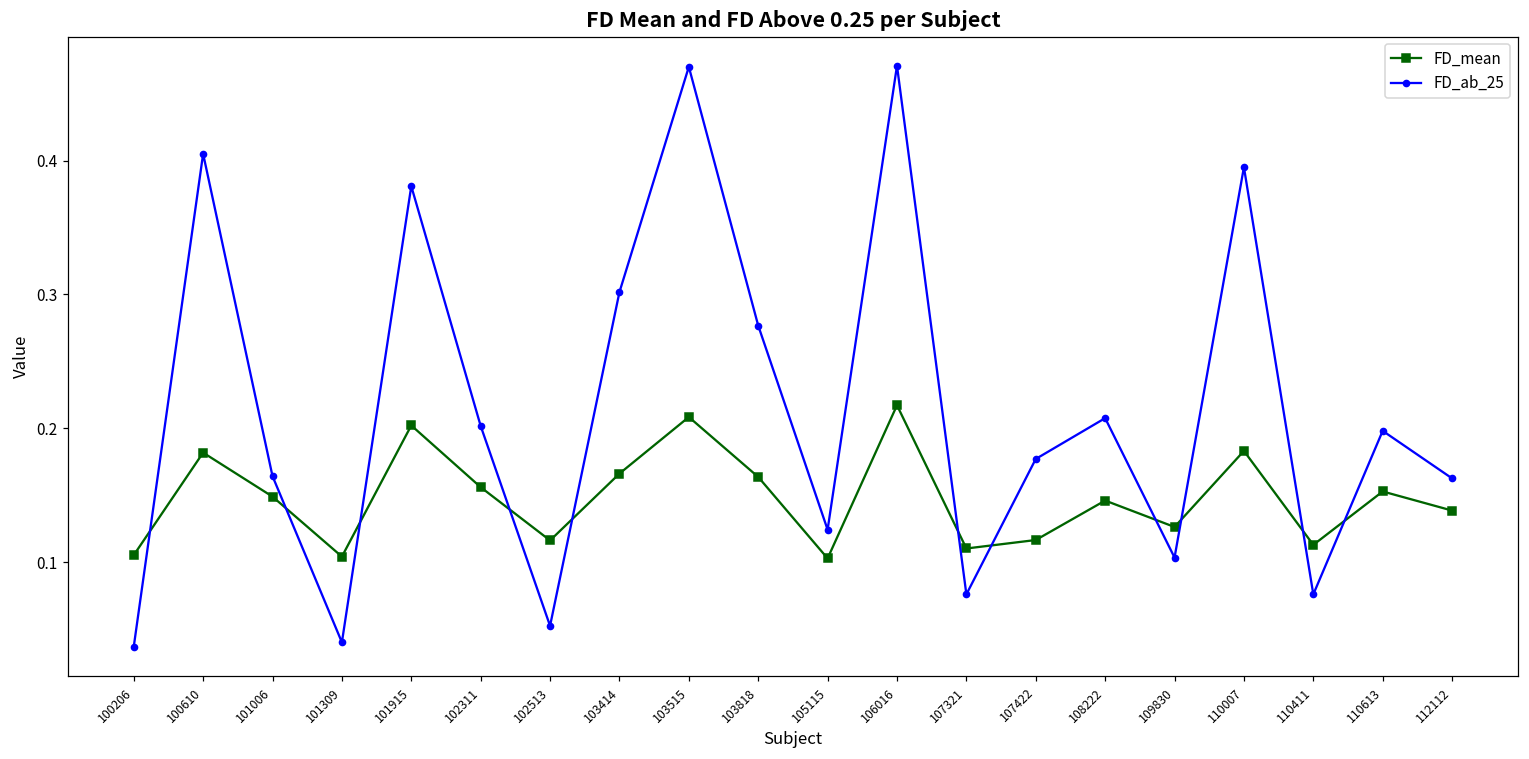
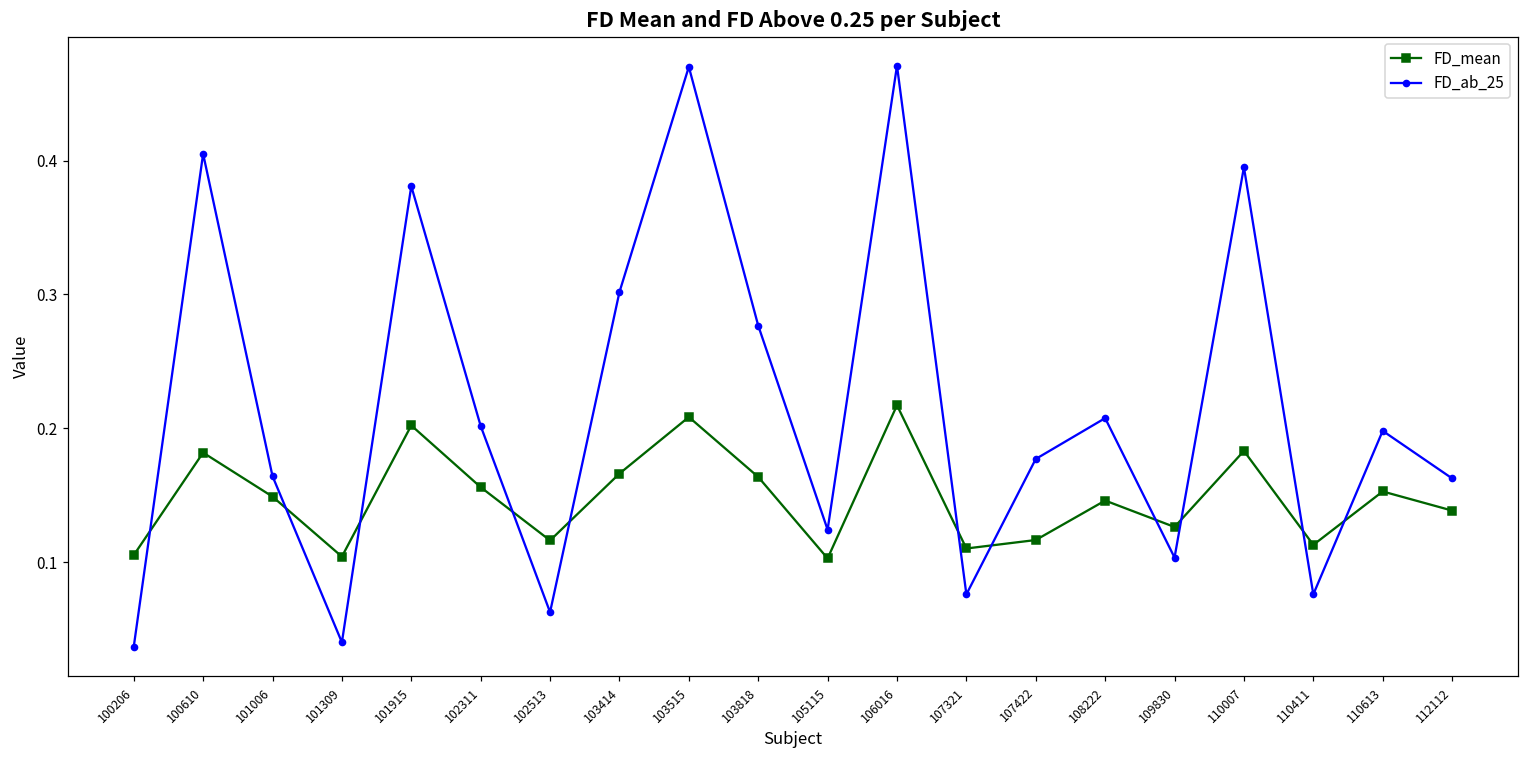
  {
    "FD_mean": {
      "100206": 0.105,
      "100610": 0.182,
      "101006": 0.149,
      "101309": 0.104,
      "101915": 0.202,
      "102311": 0.156,
      "102513": 0.116,
      "103414": 0.166,
      "103515": 0.208,
      "103818": 0.164,
      "105115": 0.103,
      "106016": 0.217,
      "107321": 0.110,
      "107422": 0.116,
      "108222": 0.146,
      "109830": 0.126,
      "110007": 0.183,
      "110411": 0.113,
      "110613": 0.153,
      "112112": 0.138
    },
    "FD_ab_25": {
      "100206": 0.037,
      "100610": 0.405,
      "101006": 0.164,
      "101309": 0.040,
      "101915": 0.381,
      "102311": 0.202,
-     "102513": 0.052,
+     "102513": 0.063,
      "103414": 0.302,
      "103515": 0.470,
      "103818": 0.277,
      "105115": 0.124,
      "106016": 0.471,
      "107321": 0.076,
      "107422": 0.177,
      "108222": 0.208,
      "109830": 0.103,
      "110007": 0.395,
      "110411": 0.076,
      "110613": 0.198,
      "112112": 0.163
    }
  }
